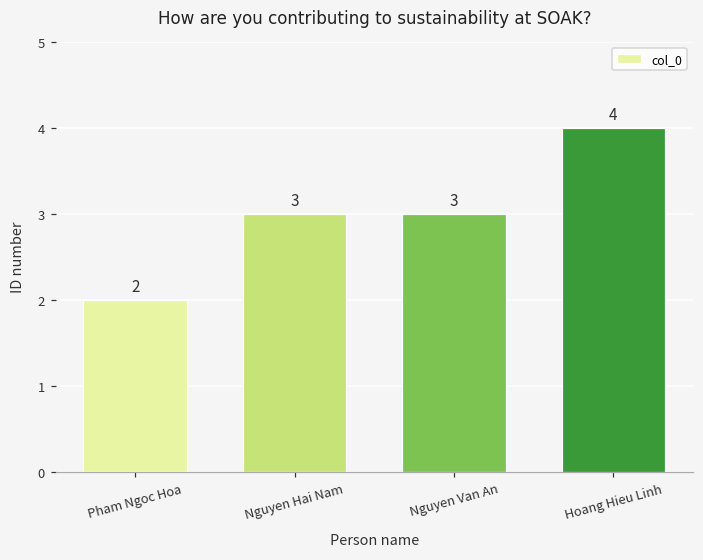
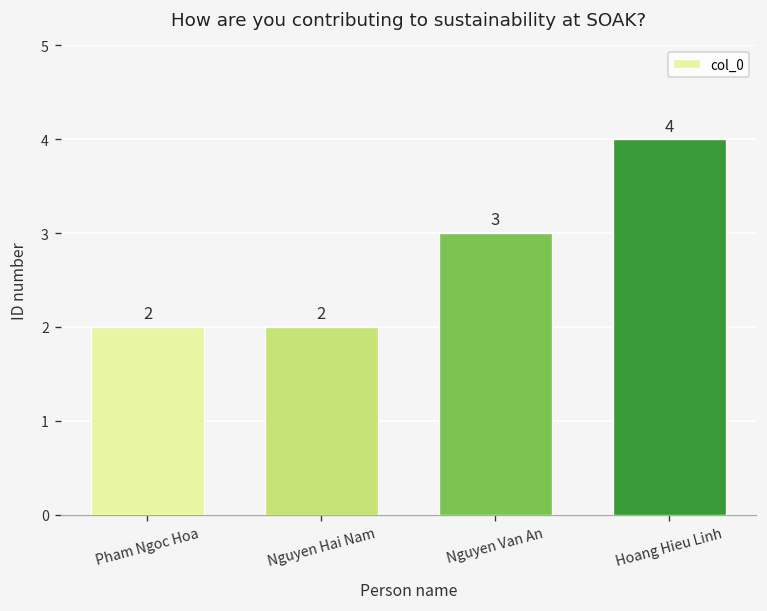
  {
    "Pham Ngoc Hoa": 2,
-   "Nguyen Hai Nam": 3,
+   "Nguyen Hai Nam": 2,
    "Nguyen Van An": 3,
    "Hoang Hieu Linh": 4
  }
